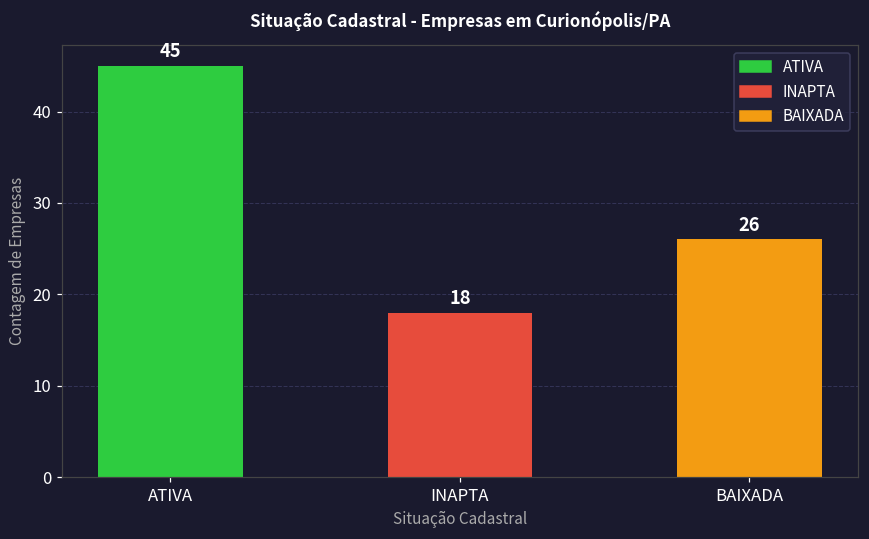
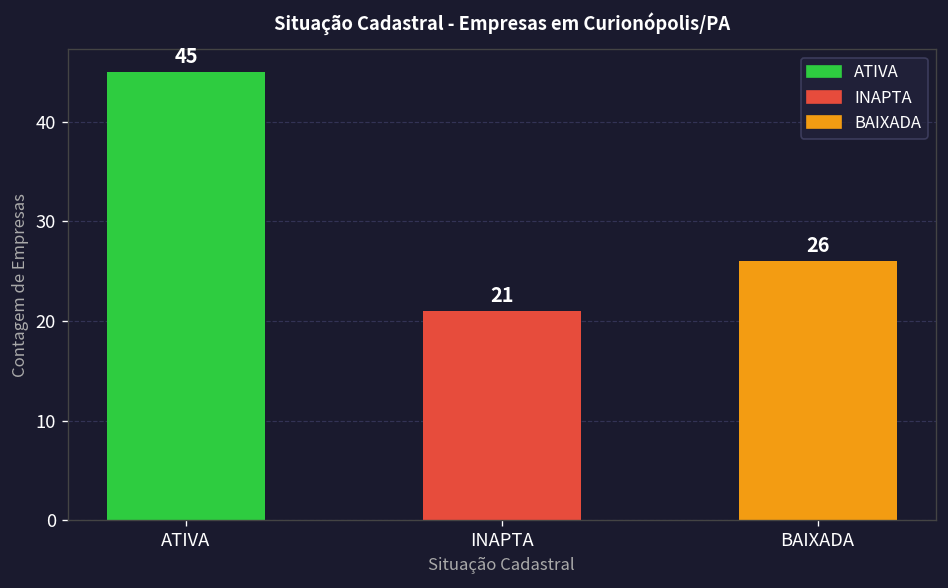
  {
    "ATIVA": 45,
-   "INAPTA": 18,
+   "INAPTA": 21,
    "BAIXADA": 26
  }
